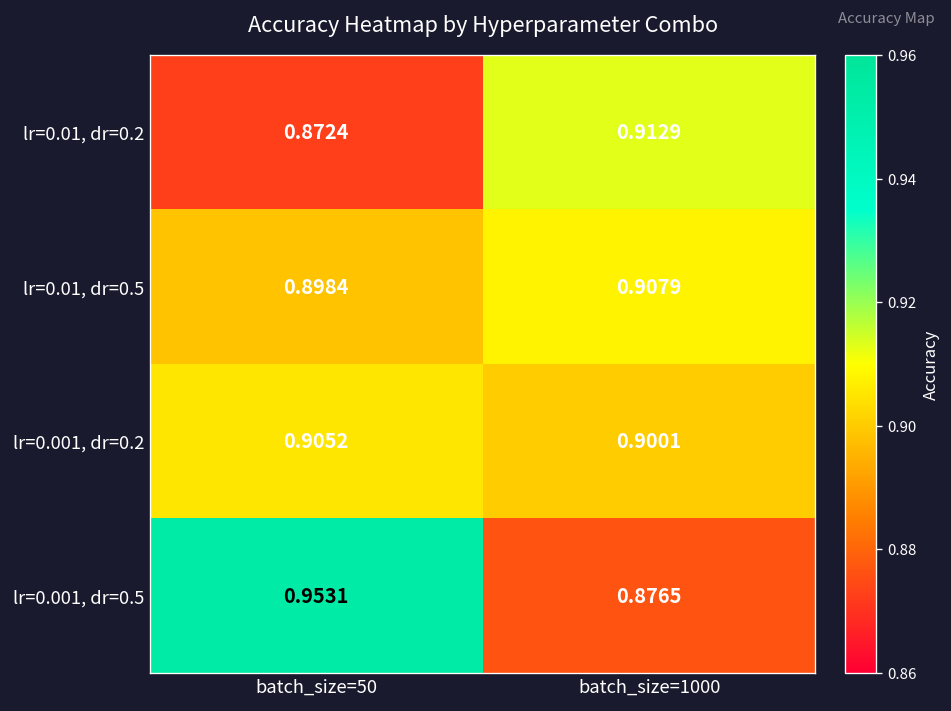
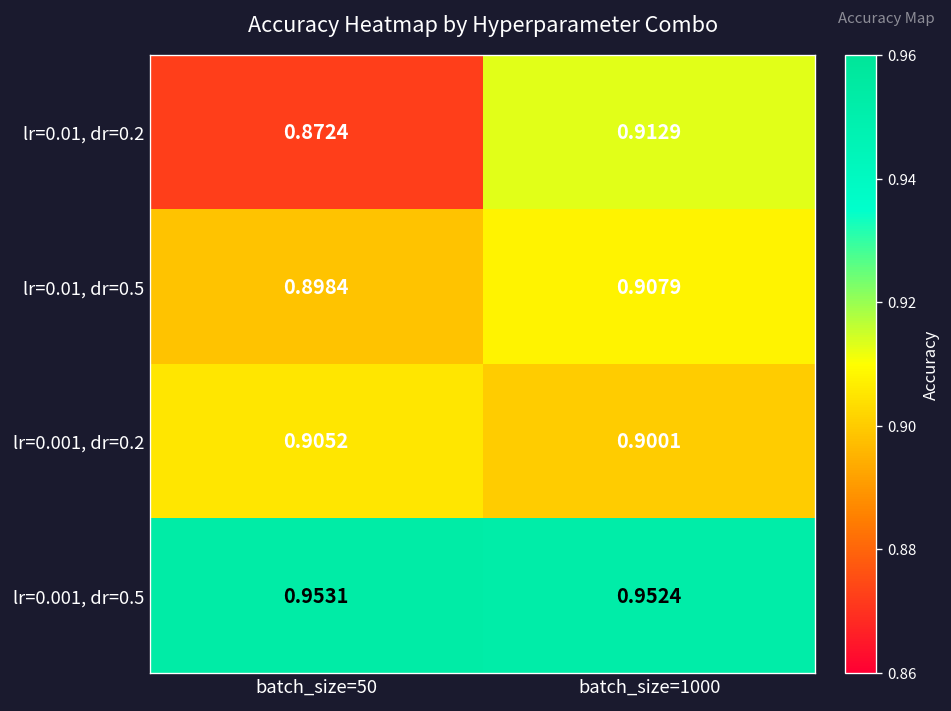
  {
    "lr=0.01, dr=0.2": {
      "batch_size=50": 0.8724,
      "batch_size=1000": 0.9129
    },
    "lr=0.01, dr=0.5": {
      "batch_size=50": 0.8984,
      "batch_size=1000": 0.9079
    },
    "lr=0.001, dr=0.2": {
      "batch_size=50": 0.9052,
      "batch_size=1000": 0.9001
    },
    "lr=0.001, dr=0.5": {
      "batch_size=50": 0.9531,
-     "batch_size=1000": 0.8765
+     "batch_size=1000": 0.9524
    }
  }
